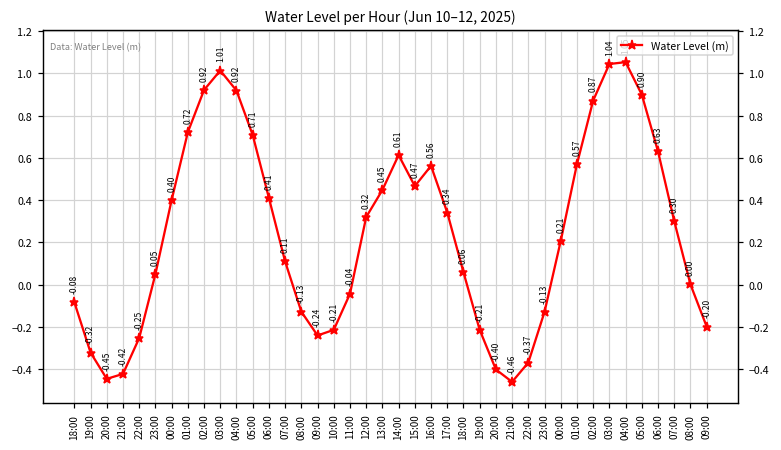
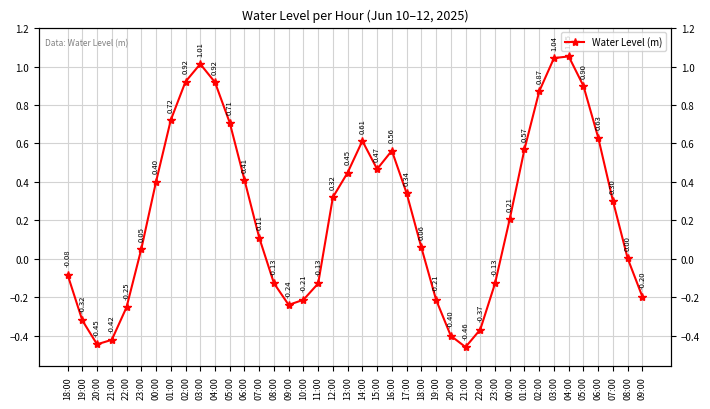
  {
    "10:00": -0.21,
-   "11:00": -0.04,
+   "11:00": -0.13,
    "12:00": 0.32,
    "13:00": 0.45,
    "14:00": 0.61,
    "15:00": 0.47,
    "16:00": 0.56,
    "17:00": 0.34
  }
